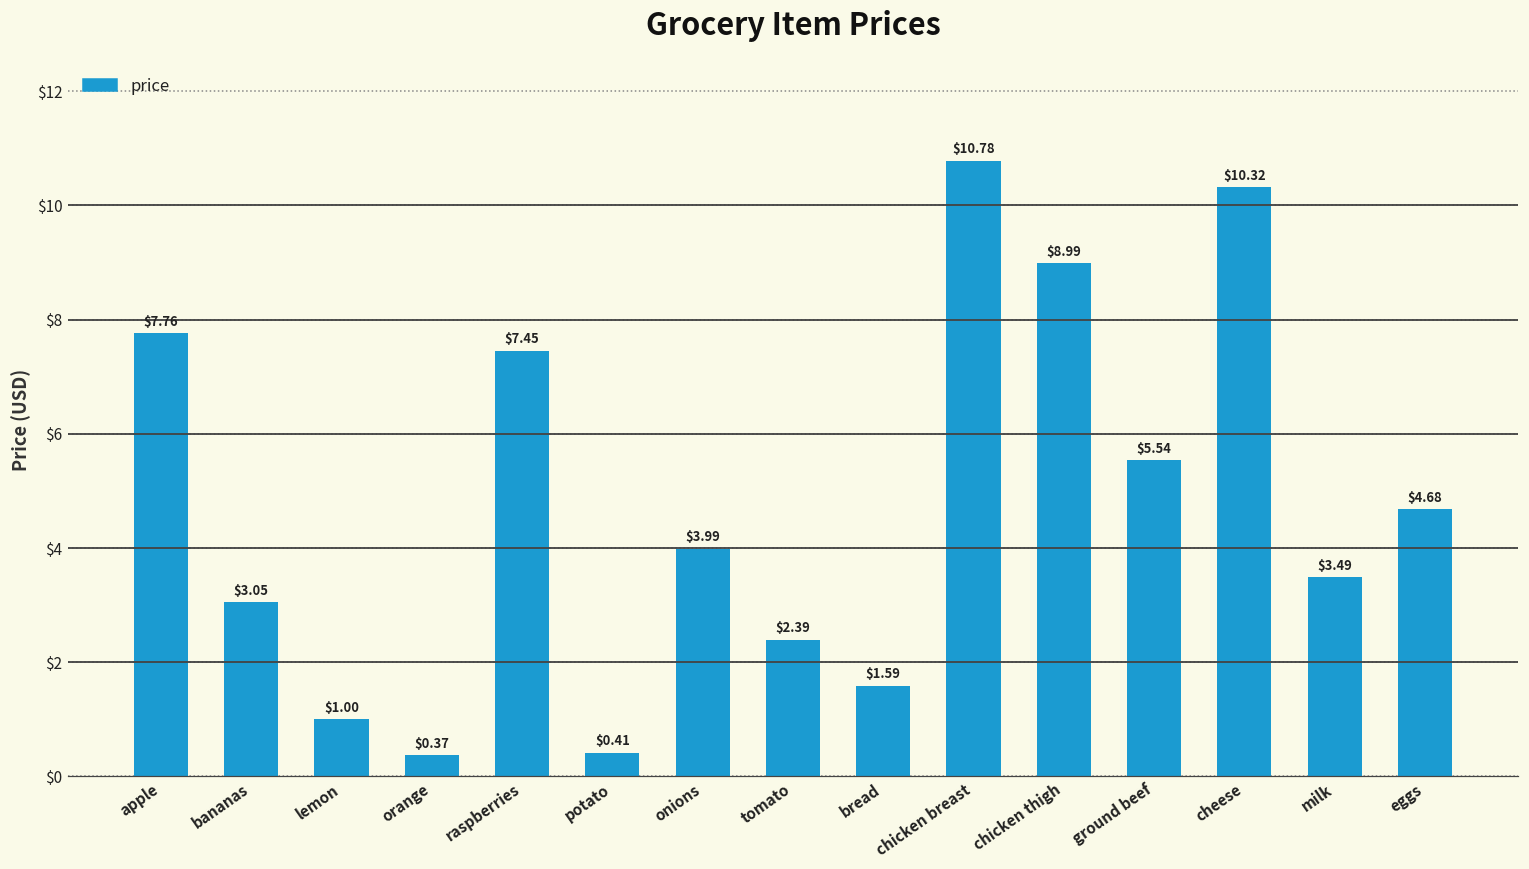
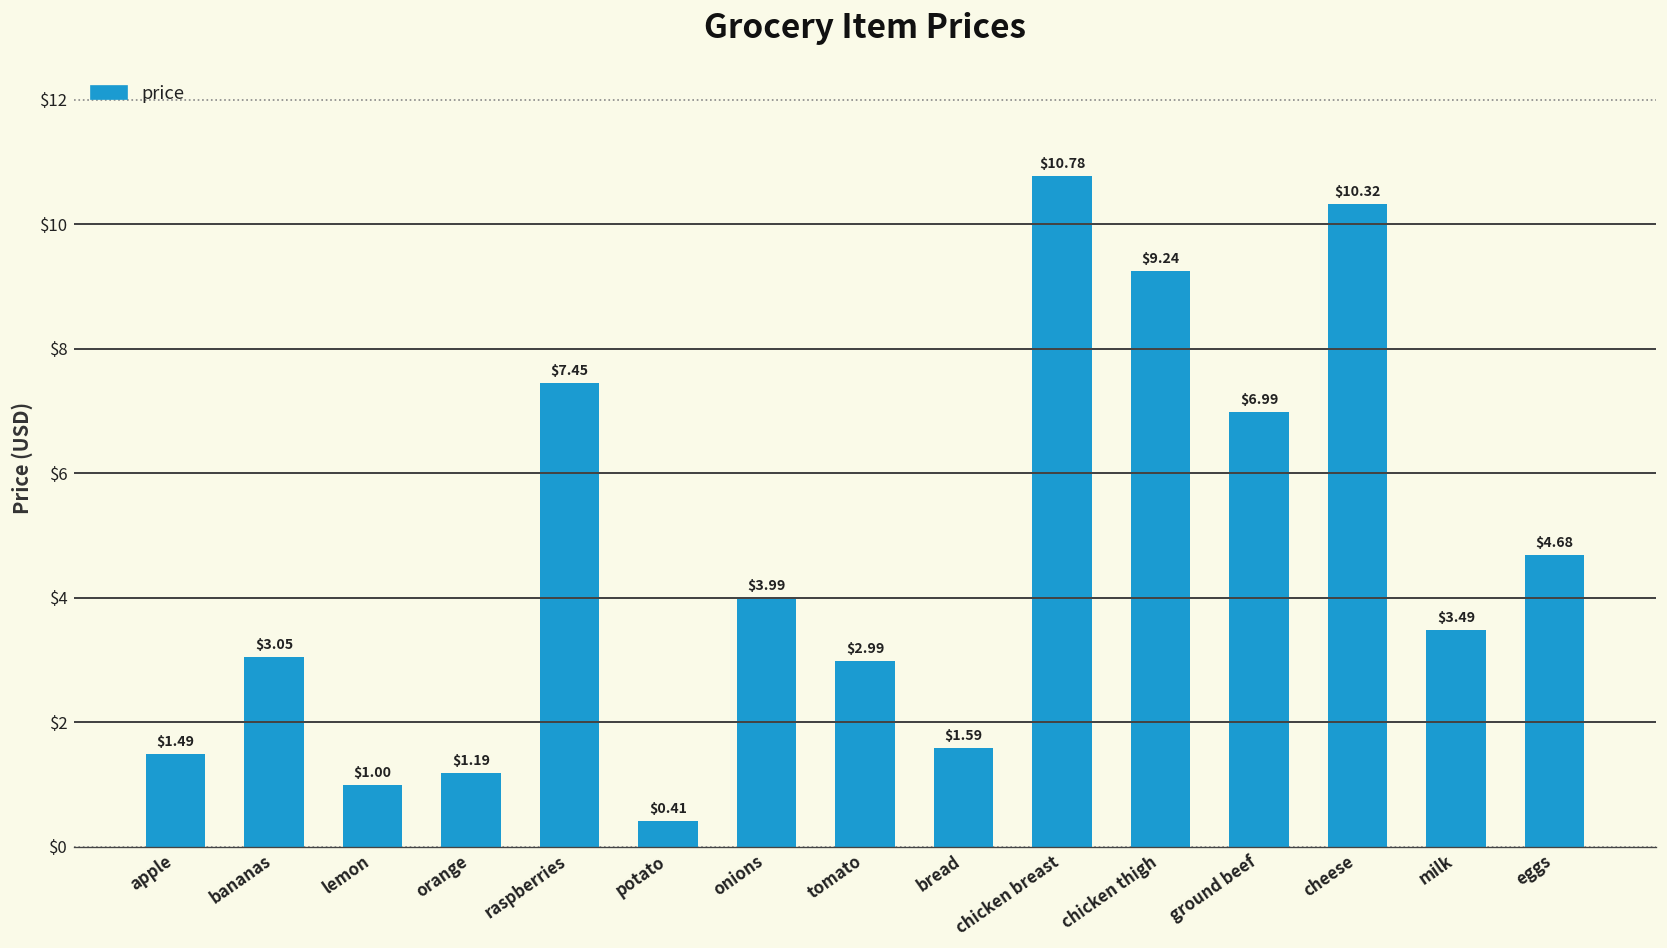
  {
-   "apple": "$7.76",
+   "apple": "$1.49",
    "bananas": "$3.05",
    "lemon": "$1.00",
-   "orange": "$0.37",
+   "orange": "$1.19",
    "raspberries": "$7.45",
    "potato": "$0.41",
    "onions": "$3.99",
-   "tomato": "$2.39",
+   "tomato": "$2.99",
    "bread": "$1.59",
    "chicken breast": "$10.78",
-   "chicken thigh": "$8.99",
-   "ground beef": "$5.54",
+   "chicken thigh": "$9.24",
+   "ground beef": "$6.99",
    "cheese": "$10.32",
    "milk": "$3.49",
    "eggs": "$4.68"
  }
